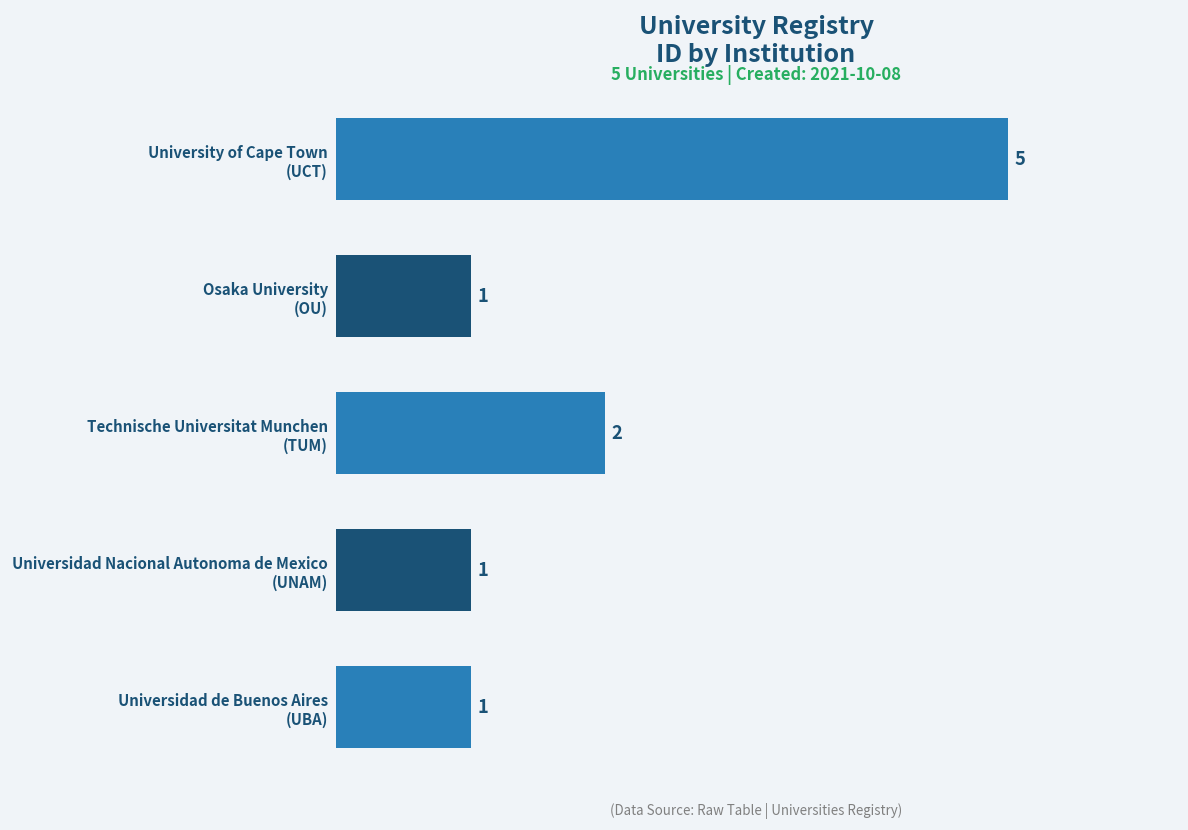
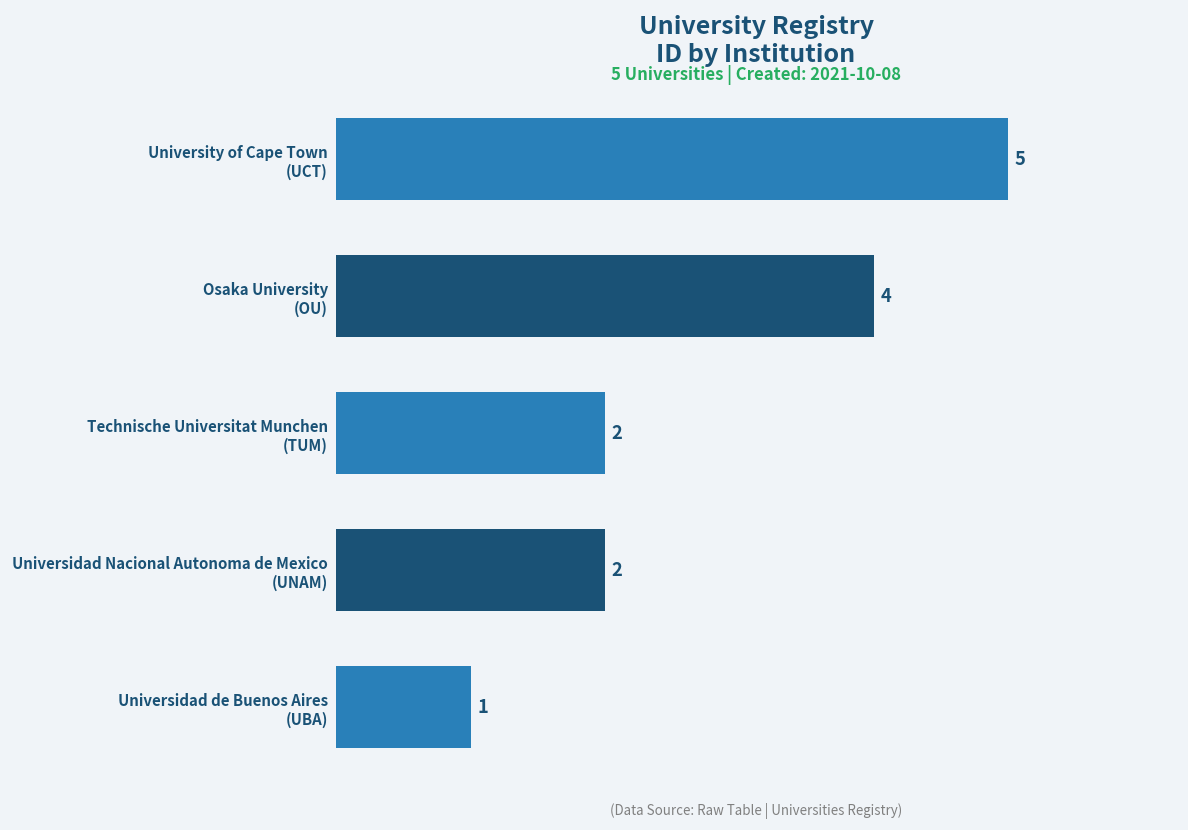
  {
    "University of Cape Town (UCT)": 5,
-   "Osaka University (OU)": 1,
+   "Osaka University (OU)": 4,
    "Technische Universitat Munchen (TUM)": 2,
-   "Universidad Nacional Autonoma de Mexico (UNAM)": 1,
+   "Universidad Nacional Autonoma de Mexico (UNAM)": 2,
    "Universidad de Buenos Aires (UBA)": 1
  }
